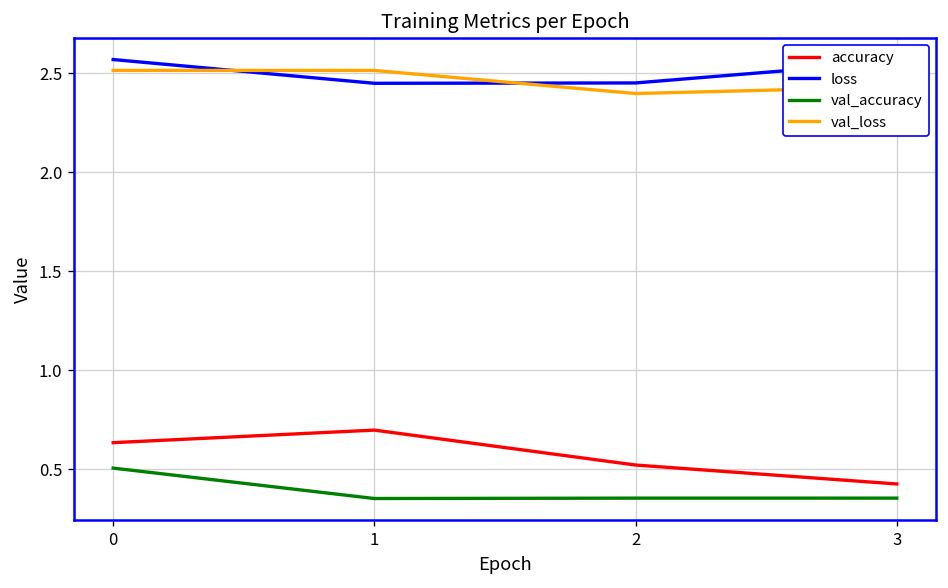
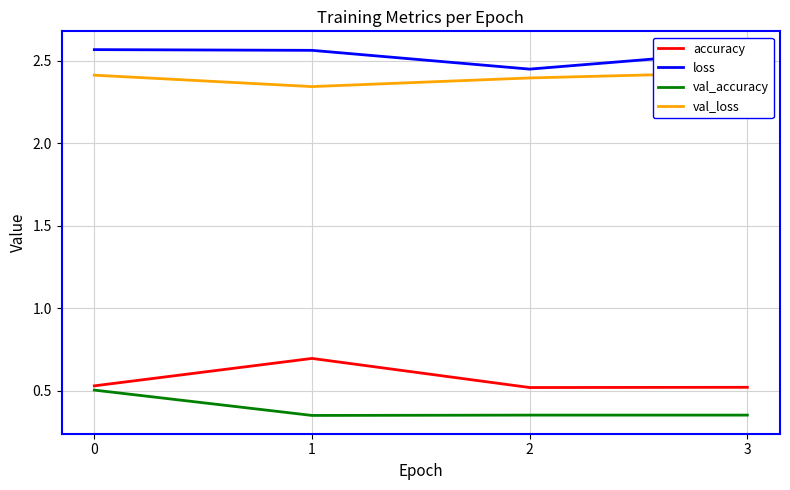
  {
    "accuracy": {
-     "0": 0.63,
+     "0": 0.53,
      "1": 0.70,
      "2": 0.52,
-     "3": 0.42
+     "3": 0.52
    },
    "loss": {
      "0": 2.57,
-     "1": 2.45,
+     "1": 2.56,
      "2": 2.45
    },
    "val_accuracy": {
      "0": 0.50,
      "1": 0.35,
      "2": 0.35,
      "3": 0.35
    },
    "val_loss": {
-     "0": 2.51,
-     "1": 2.51,
+     "0": 2.41,
+     "1": 2.34,
      "2": 2.40
    }
  }
